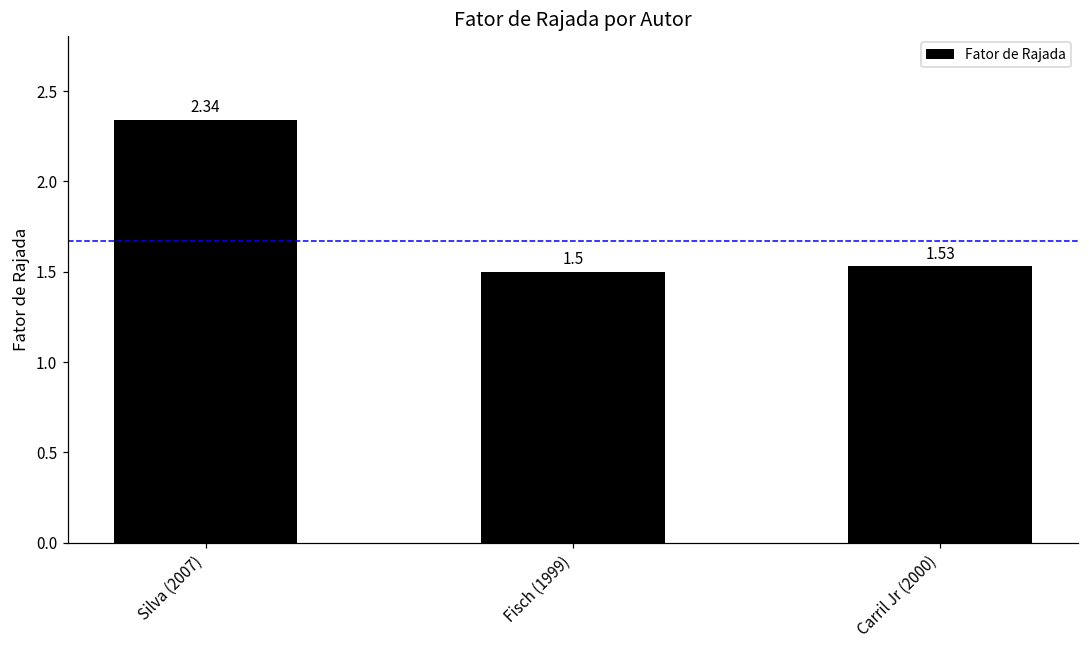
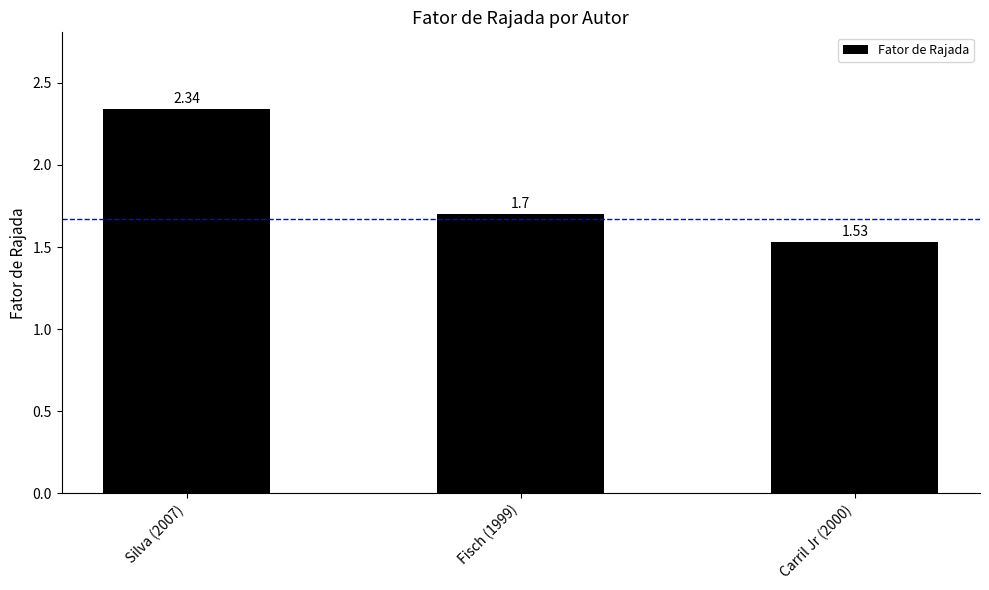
  {
    "Silva (2007)": 2.34,
-   "Fisch (1999)": 1.5,
+   "Fisch (1999)": 1.7,
    "Carril Jr (2000)": 1.53
  }
